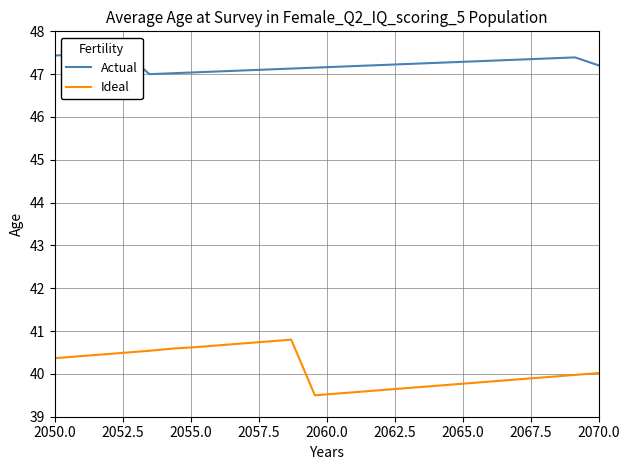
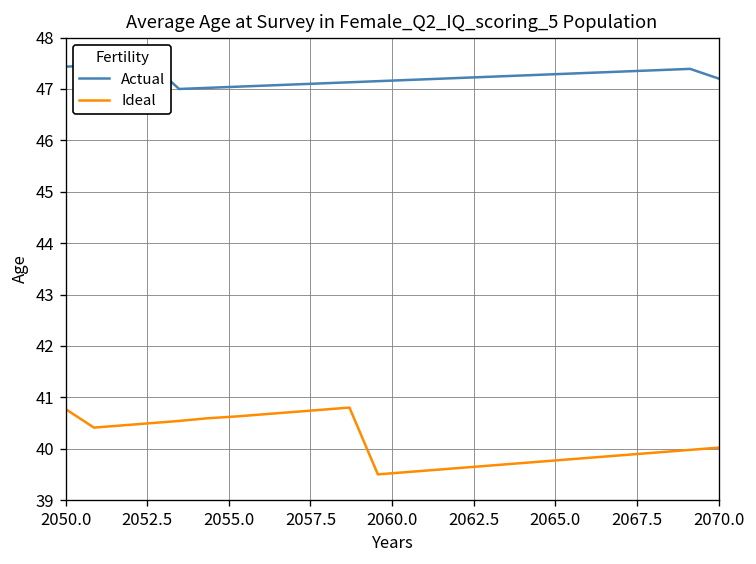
  {
    "Actual": {
      "2050.0": 47.4,
      "2070.0": 47.2
    },
    "Ideal": {
-     "2050.0": 40.4,
+     "2050.0": 40.8,
      "2070.0": 40.0
    }
  }
